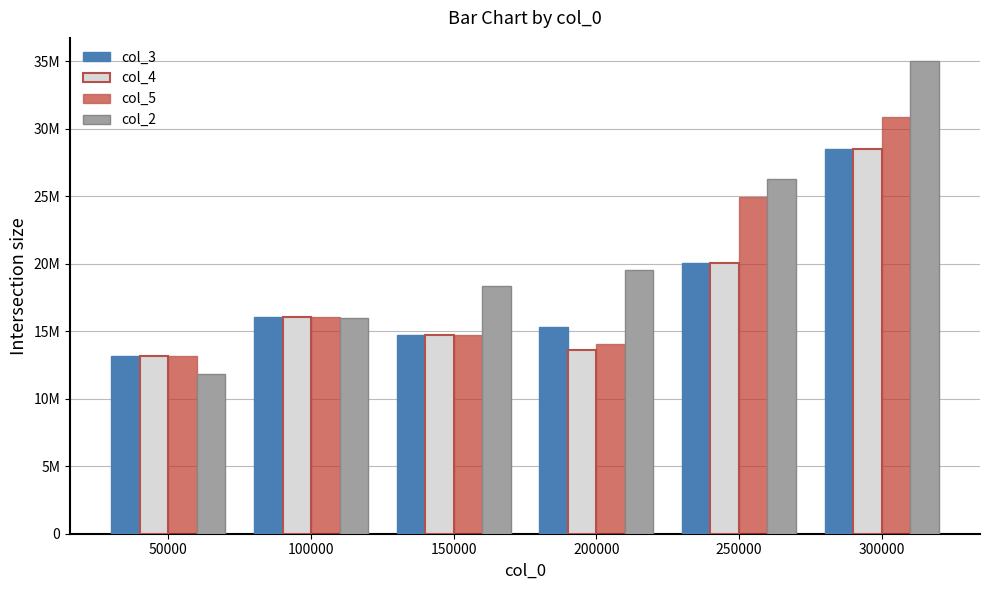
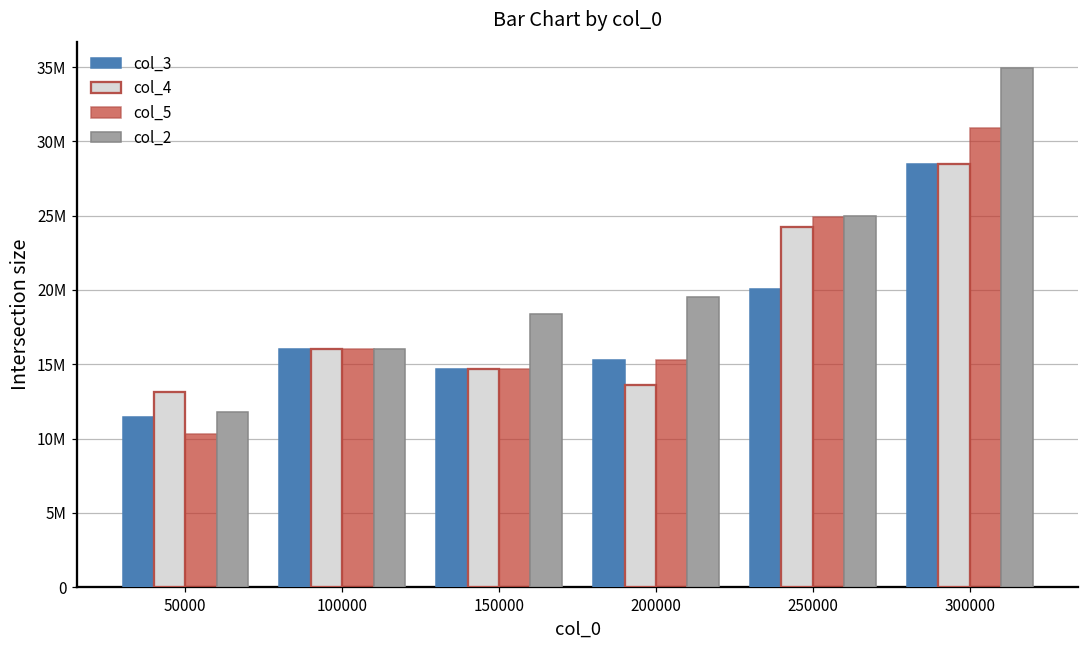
  {
    "col_3": {
-     "50000": 13100000,
+     "50000": 11400000,
      "100000": 16000000,
      "150000": 14700000,
      "200000": 15300000,
      "250000": 20000000,
      "300000": 28500000
    },
    "col_4": {
      "50000": 13100000,
      "100000": 16000000,
      "150000": 14700000,
      "200000": 13600000,
-     "250000": 20000000,
+     "250000": 24200000,
      "300000": 28500000
    },
    "col_5": {
-     "50000": 13100000,
+     "50000": 10300000,
      "100000": 16000000,
      "150000": 14700000,
-     "200000": 14100000,
+     "200000": 15300000,
      "250000": 24900000,
      "300000": 30900000
    },
    "col_2": {
      "50000": 11800000,
      "100000": 16000000,
      "150000": 18400000,
      "200000": 19500000,
-     "250000": 26200000,
+     "250000": 25000000,
      "300000": 35000000
    }
  }
